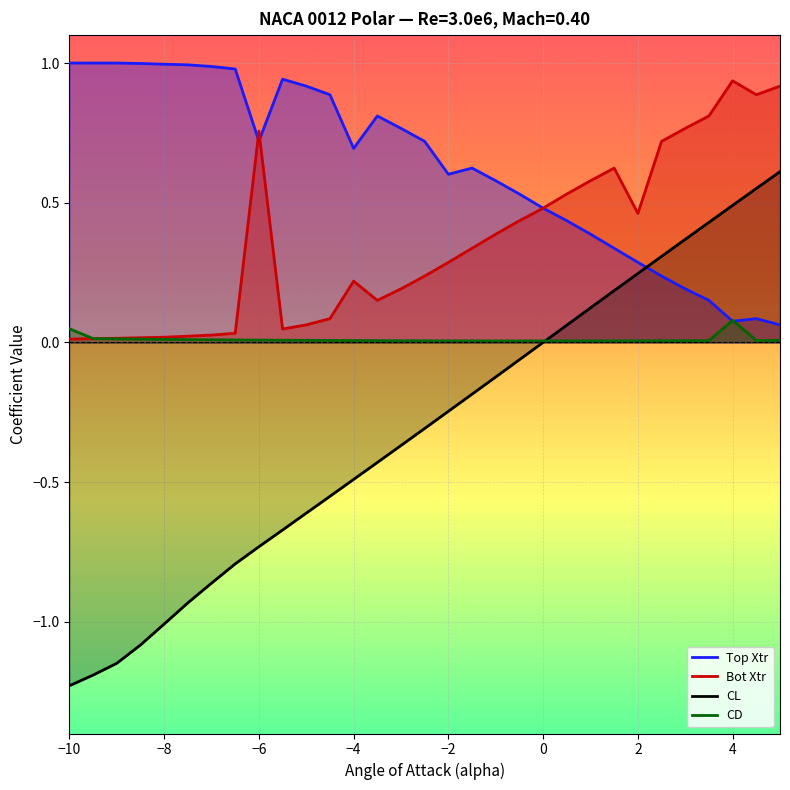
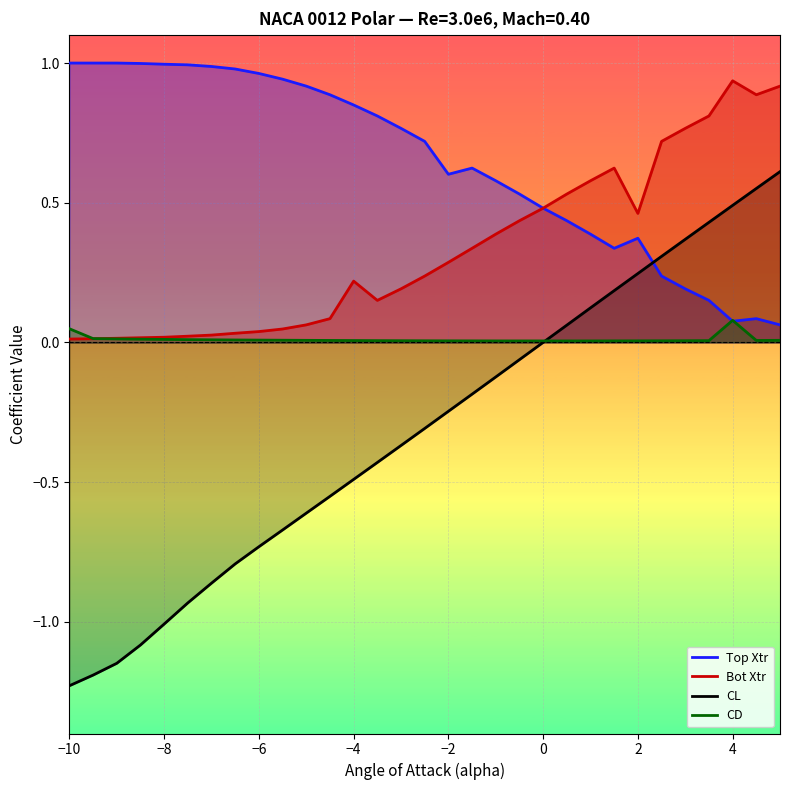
  {
    "Top Xtr": {
      "−10": 1.00,
      "−8": 1.00,
-     "−6": 0.72,
-     "−4": 0.69,
+     "−6": 0.96,
+     "−4": 0.85,
      "−2": 0.60,
-     "2": 0.29
+     "2": 0.37
    },
    "Bot Xtr": {
      "−10": 0.01,
-     "−6": 0.76,
+     "−6": 0.04,
      "−4": 0.22,
      "−2": 0.29,
      "2": 0.46,
      "4": 0.94
    },
    "CD": {
      "−10": 0.05,
      "2": 0.01
    }
  }
